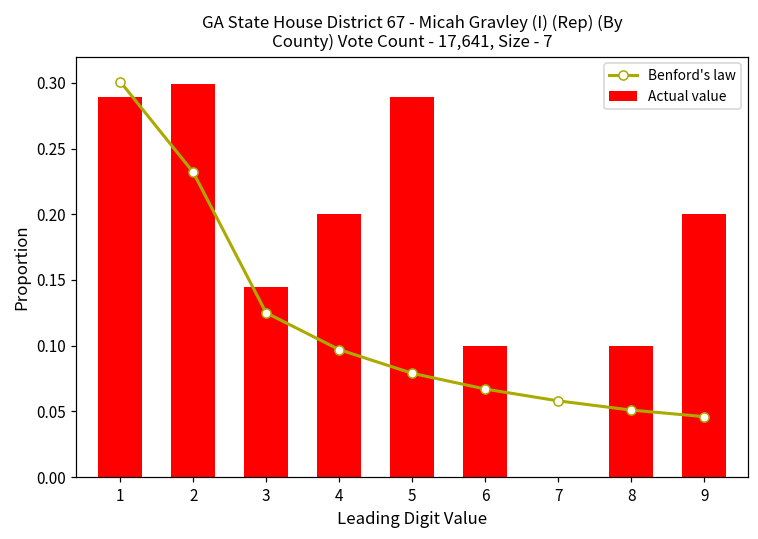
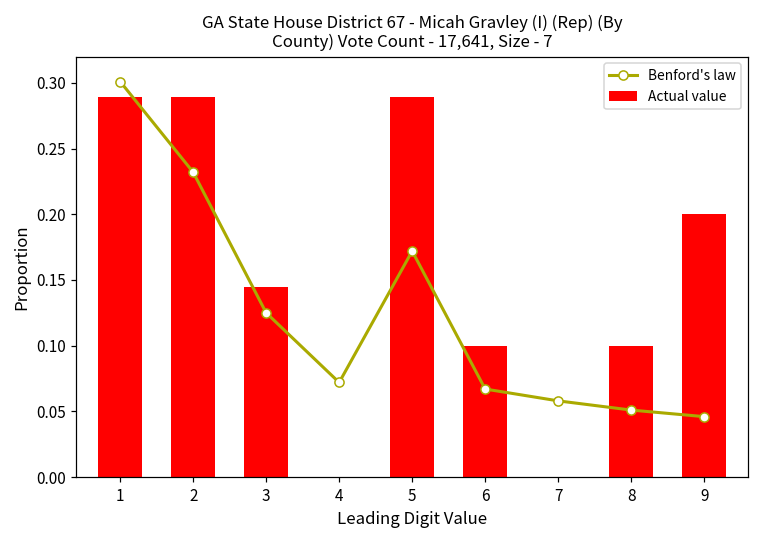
  {
    "Benford's law": {
      "1": 0.301,
      "2": 0.232,
      "3": 0.125,
-     "4": 0.097,
-     "5": 0.079,
+     "4": 0.072,
+     "5": 0.172,
      "6": 0.067,
      "7": 0.058,
      "8": 0.051,
      "9": 0.046
    },
    "Actual value": {
      "1": 0.289,
-     "2": 0.299,
+     "2": 0.289,
      "3": 0.145,
-     "4": 0.2,
+     "4": 0.0,
      "5": 0.289,
      "6": 0.100,
      "7": 0.000,
      "8": 0.100,
      "9": 0.200
    }
  }
